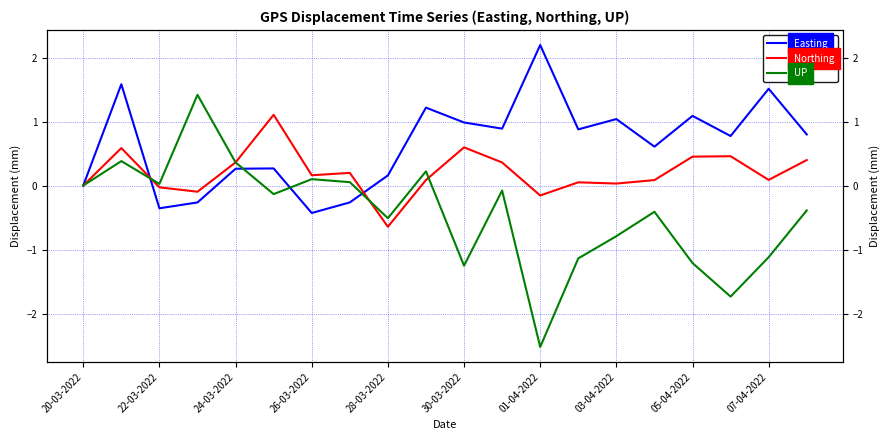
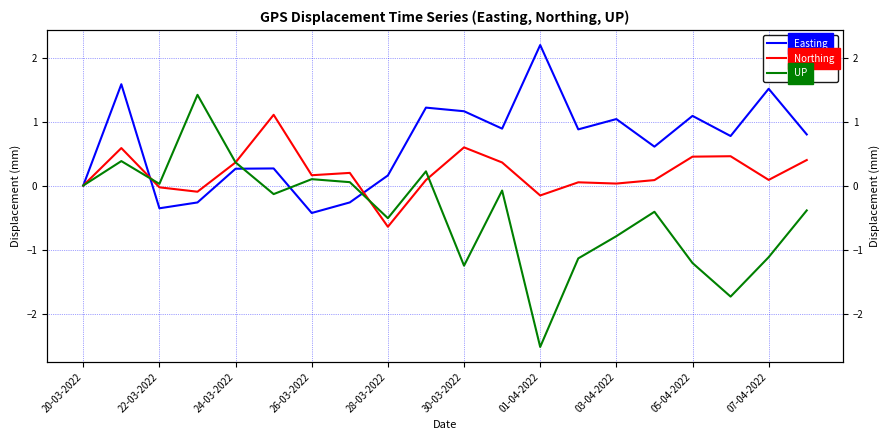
  {
    "Easting": {
      "22-03-2022": -0.4,
      "24-03-2022": 0.3,
      "26-03-2022": -0.4,
      "28-03-2022": 0.2,
-     "30-03-2022": 1.0,
+     "30-03-2022": 1.2,
      "01-04-2022": 2.2,
      "03-04-2022": 1.0,
      "05-04-2022": 1.1,
      "07-04-2022": 1.5
    },
    "Northing": {
      "22-03-2022": 0.0,
      "26-03-2022": 0.2,
      "28-03-2022": -0.6,
      "30-03-2022": 0.6,
      "01-04-2022": -0.2,
      "03-04-2022": 0.0,
      "05-04-2022": 0.5,
      "07-04-2022": 0.1
    },
    "UP": {
      "22-03-2022": 0.0,
      "26-03-2022": 0.1,
      "28-03-2022": -0.5,
      "30-03-2022": -1.3,
      "01-04-2022": -2.5,
      "03-04-2022": -0.8,
      "05-04-2022": -1.2,
      "07-04-2022": -1.1
    }
  }
